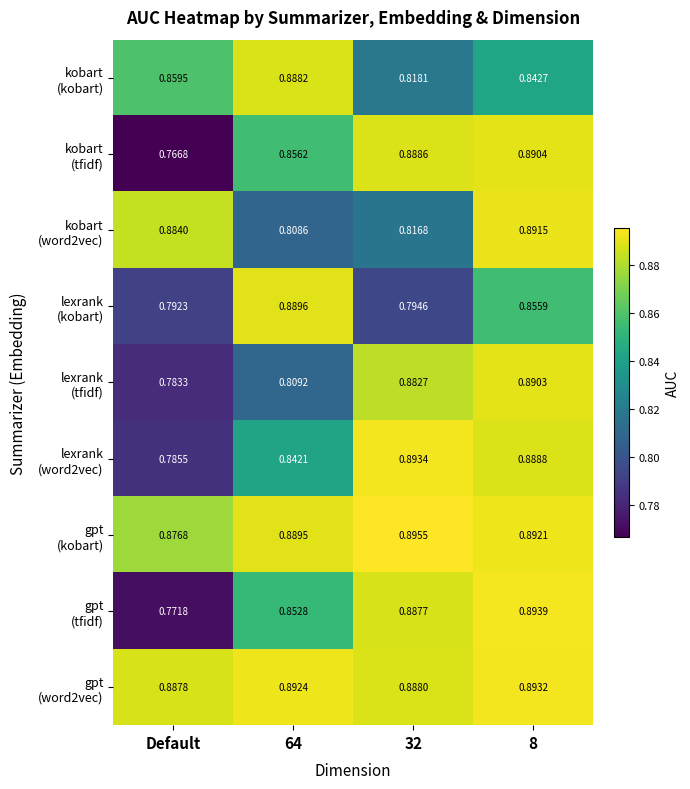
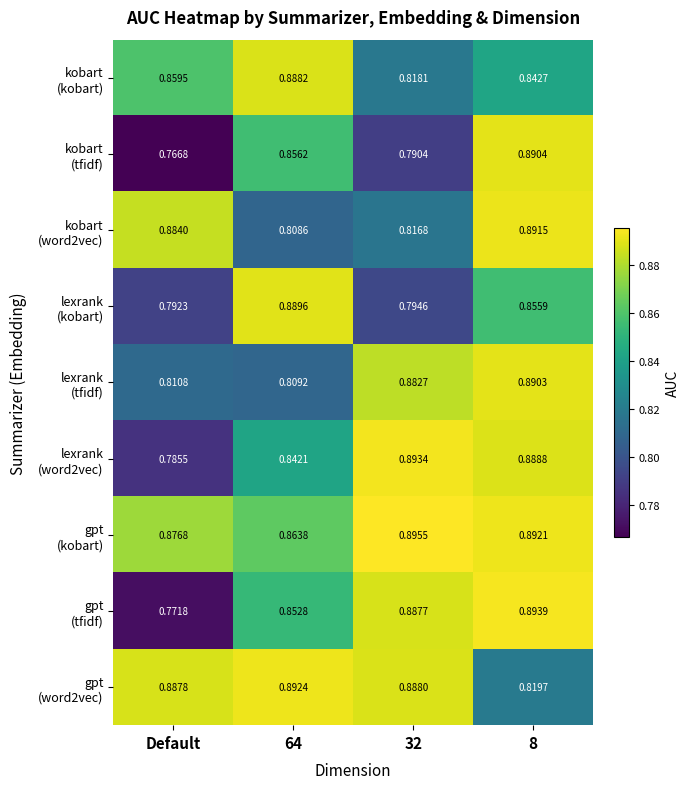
  {
    "kobart (kobart)": {
      "Default": 0.8595,
      "64": 0.8882,
      "32": 0.8181,
      "8": 0.8427
    },
    "kobart (tfidf)": {
      "Default": 0.7668,
      "64": 0.8562,
-     "32": 0.8886,
+     "32": 0.7904,
      "8": 0.8904
    },
    "kobart (word2vec)": {
      "Default": 0.8840,
      "64": 0.8086,
      "32": 0.8168,
      "8": 0.8915
    },
    "lexrank (kobart)": {
      "Default": 0.7923,
      "64": 0.8896,
      "32": 0.7946,
      "8": 0.8559
    },
    "lexrank (tfidf)": {
-     "Default": 0.7833,
+     "Default": 0.8108,
      "64": 0.8092,
      "32": 0.8827,
      "8": 0.8903
    },
    "lexrank (word2vec)": {
      "Default": 0.7855,
      "64": 0.8421,
      "32": 0.8934,
      "8": 0.8888
    },
    "gpt (kobart)": {
      "Default": 0.8768,
-     "64": 0.8895,
+     "64": 0.8638,
      "32": 0.8955,
      "8": 0.8921
    },
    "gpt (tfidf)": {
      "Default": 0.7718,
      "64": 0.8528,
      "32": 0.8877,
      "8": 0.8939
    },
    "gpt (word2vec)": {
      "Default": 0.8878,
      "64": 0.8924,
      "32": 0.8880,
-     "8": 0.8932
+     "8": 0.8197
    }
  }
